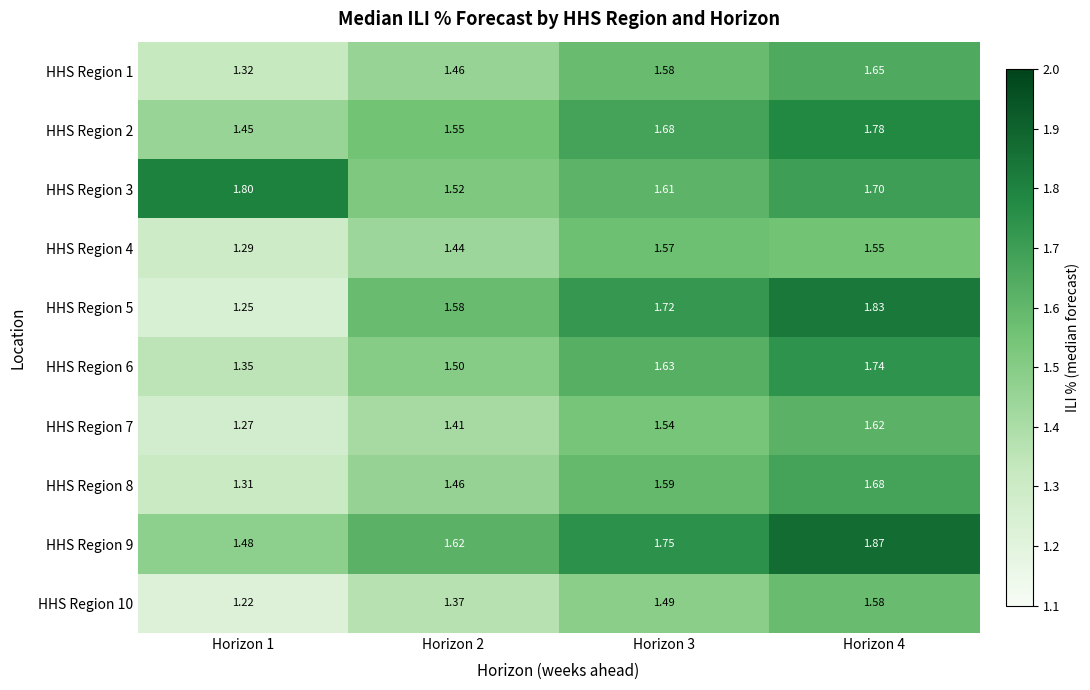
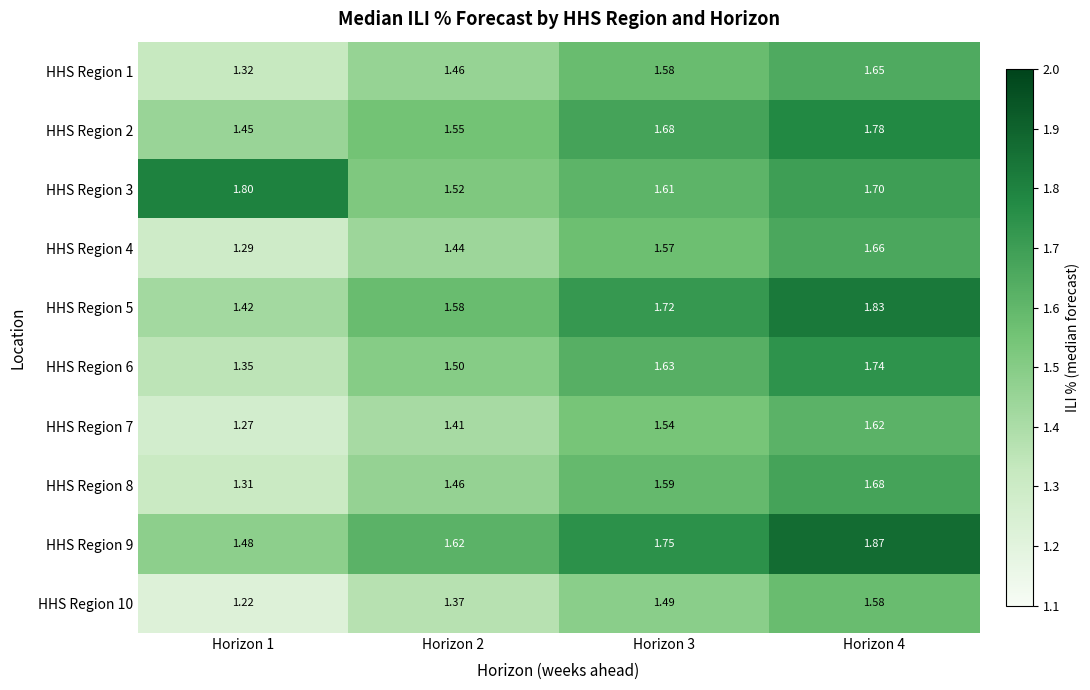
  {
    "HHS Region 1": {
      "Horizon 1": 1.32,
      "Horizon 2": 1.46,
      "Horizon 3": 1.58,
      "Horizon 4": 1.65
    },
    "HHS Region 2": {
      "Horizon 1": 1.45,
      "Horizon 2": 1.55,
      "Horizon 3": 1.68,
      "Horizon 4": 1.78
    },
    "HHS Region 3": {
      "Horizon 1": 1.80,
      "Horizon 2": 1.52,
      "Horizon 3": 1.61,
      "Horizon 4": 1.70
    },
    "HHS Region 4": {
      "Horizon 1": 1.29,
      "Horizon 2": 1.44,
      "Horizon 3": 1.57,
-     "Horizon 4": 1.55
+     "Horizon 4": 1.66
    },
    "HHS Region 5": {
-     "Horizon 1": 1.25,
+     "Horizon 1": 1.42,
      "Horizon 2": 1.58,
      "Horizon 3": 1.72,
      "Horizon 4": 1.83
    },
    "HHS Region 6": {
      "Horizon 1": 1.35,
      "Horizon 2": 1.50,
      "Horizon 3": 1.63,
      "Horizon 4": 1.74
    },
    "HHS Region 7": {
      "Horizon 1": 1.27,
      "Horizon 2": 1.41,
      "Horizon 3": 1.54,
      "Horizon 4": 1.62
    },
    "HHS Region 8": {
      "Horizon 1": 1.31,
      "Horizon 2": 1.46,
      "Horizon 3": 1.59,
      "Horizon 4": 1.68
    },
    "HHS Region 9": {
      "Horizon 1": 1.48,
      "Horizon 2": 1.62,
      "Horizon 3": 1.75,
      "Horizon 4": 1.87
    },
    "HHS Region 10": {
      "Horizon 1": 1.22,
      "Horizon 2": 1.37,
      "Horizon 3": 1.49,
      "Horizon 4": 1.58
    }
  }
